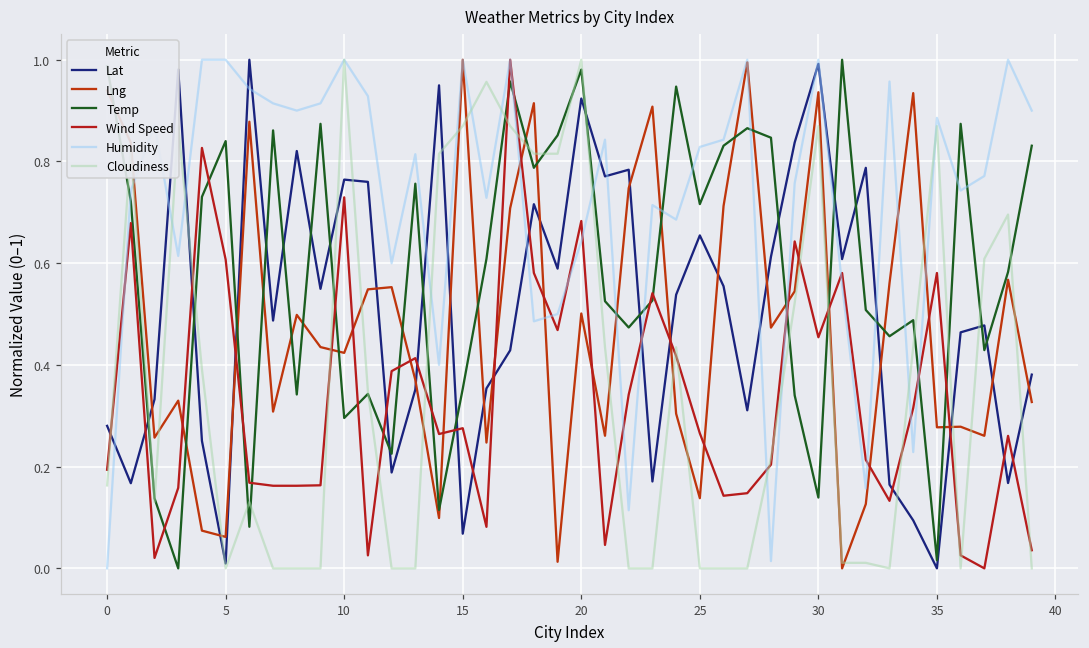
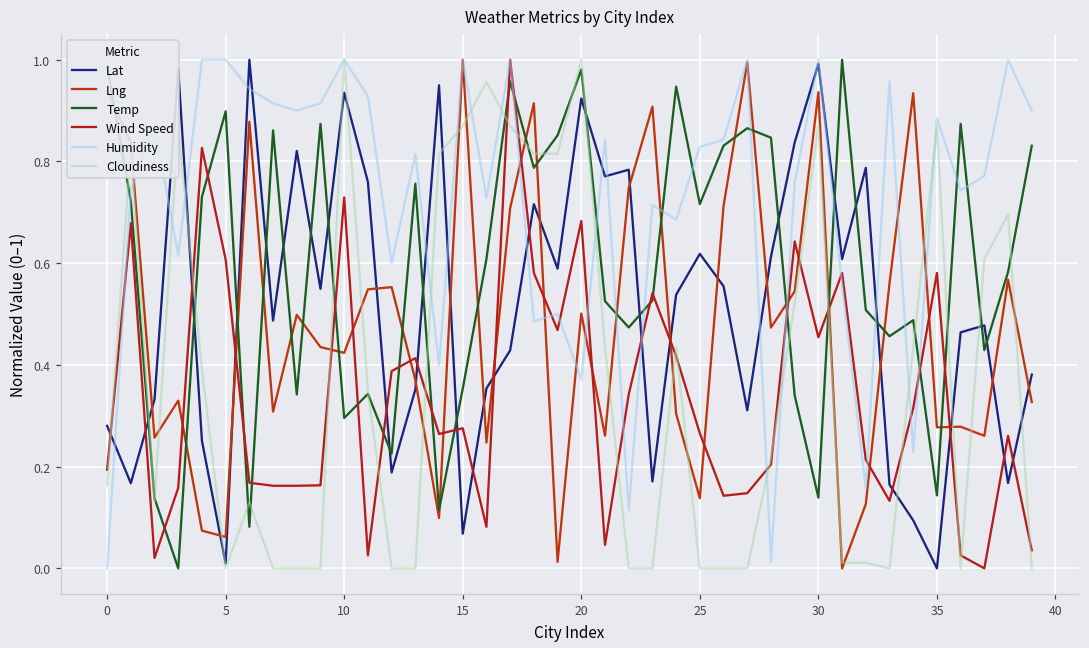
  {
    "Lat": {
      "0": 0.28,
      "5": 0.01,
-     "10": 0.76,
+     "10": 0.94,
      "15": 0.07,
      "20": 0.92,
-     "25": 0.65,
+     "25": 0.62,
      "30": 0.99,
      "35": 0.00
    },
    "Temp": {
-     "5": 0.84,
+     "5": 0.90,
      "10": 0.30,
      "15": 0.35,
      "20": 0.98,
      "25": 0.72,
      "30": 0.14,
-     "35": 0.02
+     "35": 0.14
    },
    "Humidity": {
      "0": 0.00,
      "5": 1.00,
-     "20": 0.64,
+     "20": 0.37,
      "25": 0.83,
      "30": 1.00,
      "35": 0.89
    },
    "Cloudiness": {
      "0": 0.16,
      "5": 0.00,
      "15": 0.87,
      "20": 1.00,
      "25": 0.00,
      "30": 0.87,
      "35": 0.87
    }
  }
